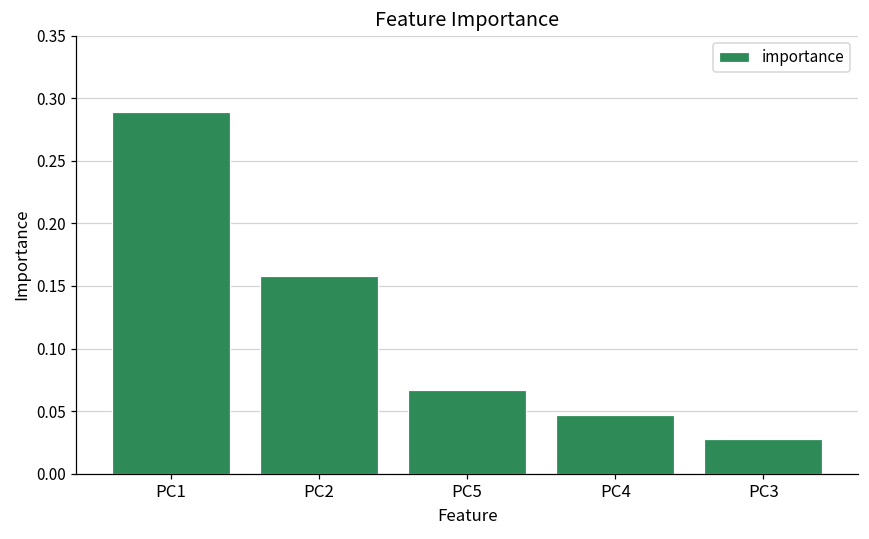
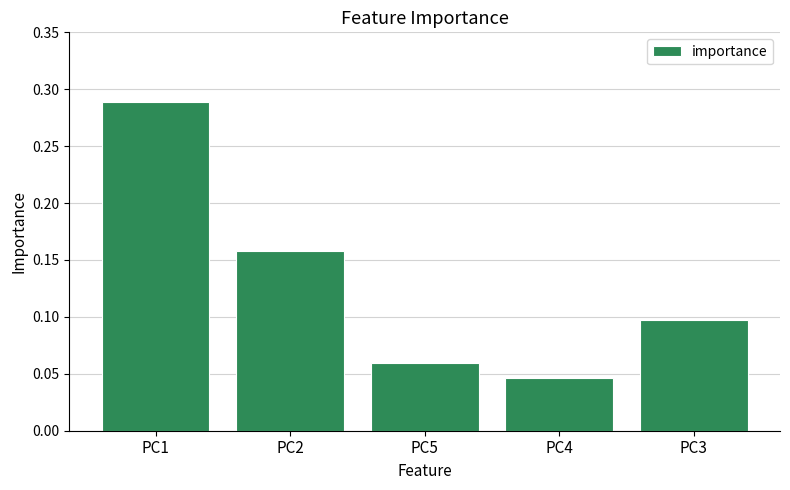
  {
    "PC1": 0.289,
    "PC2": 0.158,
-   "PC5": 0.067,
+   "PC5": 0.059,
    "PC4": 0.047,
-   "PC3": 0.028
+   "PC3": 0.097
  }
